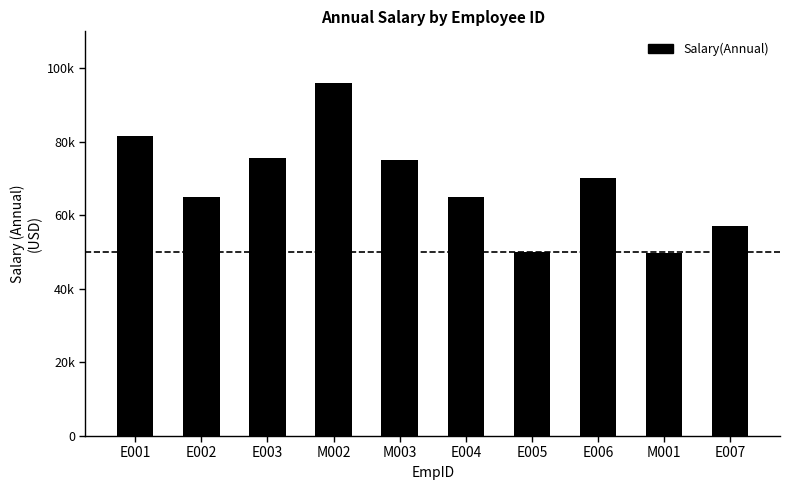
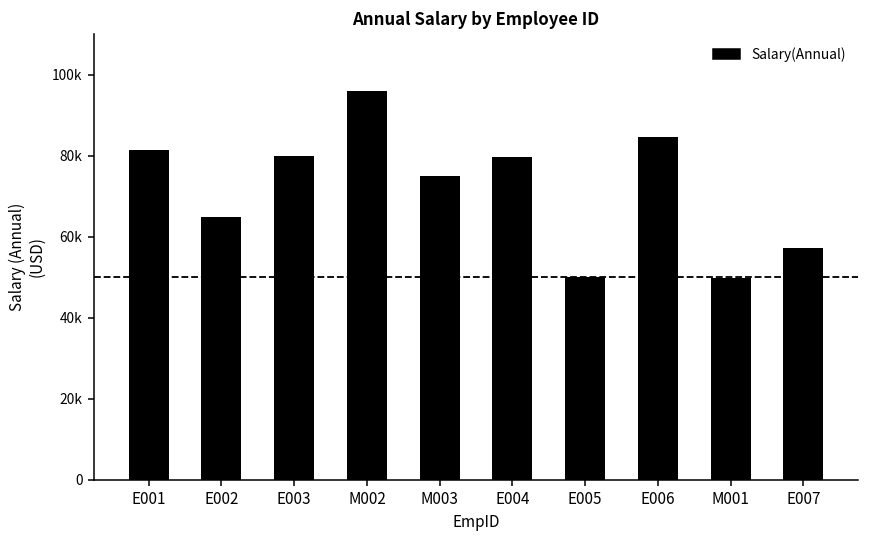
  {
    "E001": 81000,
    "E002": 65000,
-   "E003": 76000,
+   "E003": 80000,
    "M002": 96000,
    "M003": 75000,
-   "E004": 65000,
+   "E004": 80000,
    "E005": 50000,
-   "E006": 70000,
+   "E006": 85000,
    "M001": 50000,
    "E007": 57000
  }
